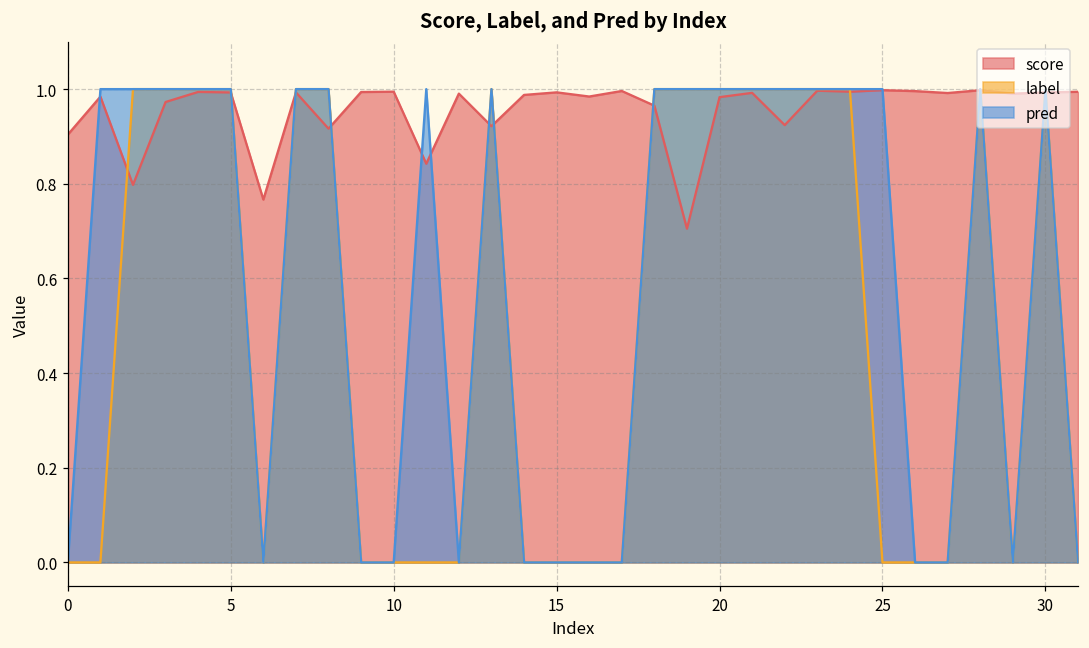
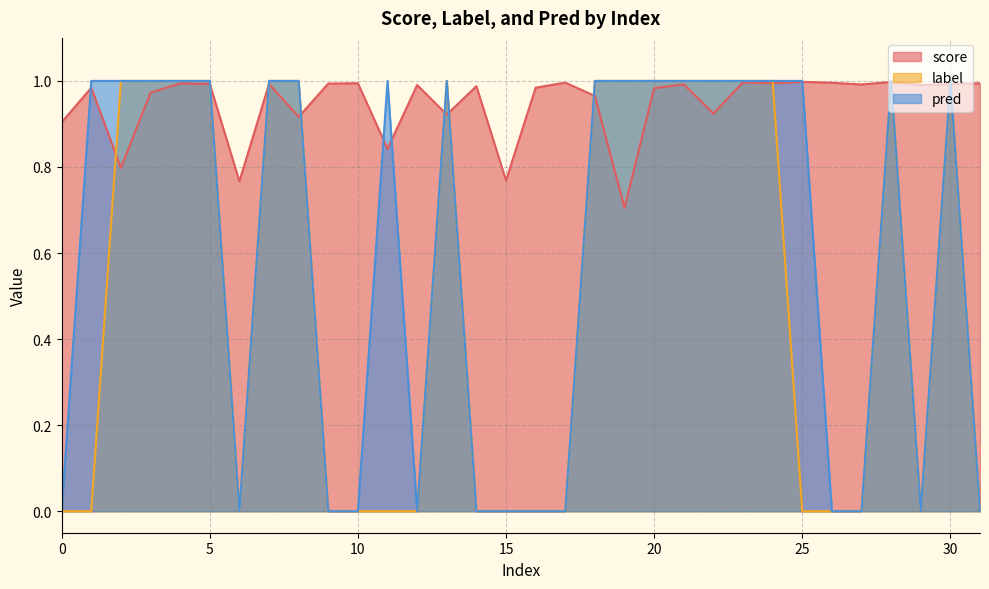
  {
    "score": {
      "0": 0.90,
      "5": 0.99,
      "10": 0.99,
-     "15": 0.99,
+     "15": 0.77,
      "20": 0.98
    },
    "label": {
      "25": 0.00
    }
  }
